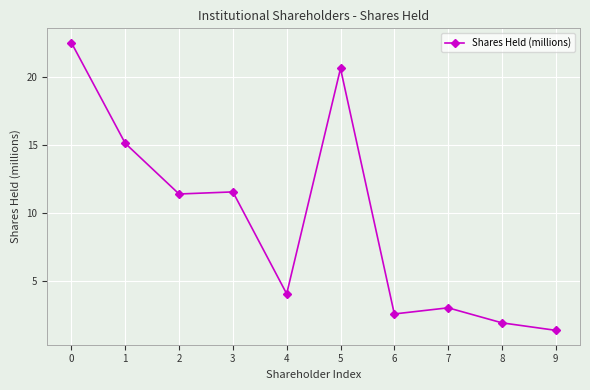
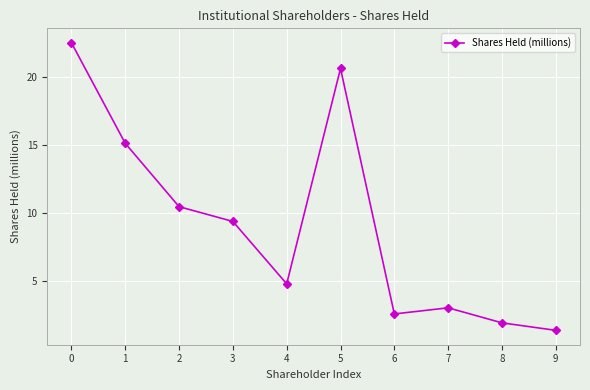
  {
    "0": 22.5,
    "1": 15.1,
-   "2": 11.4,
-   "3": 11.6,
-   "4": 4.1,
+   "2": 10.5,
+   "3": 9.4,
+   "4": 4.8,
    "5": 20.6,
    "6": 2.6,
    "7": 3.0,
    "8": 1.9,
    "9": 1.4
  }
